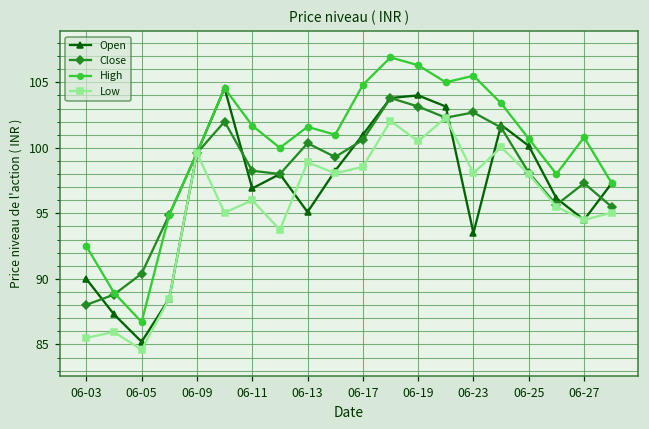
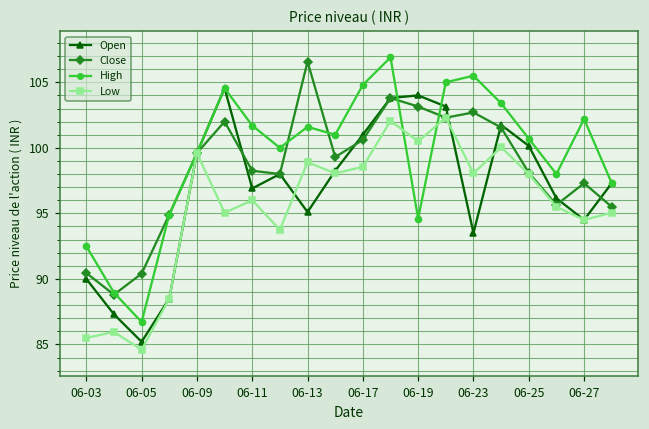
  {
    "Open": {
      "06-03": 90.0,
      "06-05": 85.2,
      "06-11": 96.9,
      "06-13": 95.1,
      "06-17": 101.0,
      "06-19": 104.0,
      "06-23": 93.5,
      "06-25": 100.2
    },
    "Close": {
-     "06-03": 88.0,
+     "06-03": 90.5,
      "06-05": 90.4,
      "06-11": 98.3,
-     "06-13": 100.4,
+     "06-13": 106.6,
      "06-17": 100.6,
      "06-19": 103.2,
      "06-23": 102.7,
      "06-27": 97.3
    },
    "High": {
      "06-03": 92.5,
      "06-05": 86.7,
      "06-11": 101.7,
      "06-13": 101.6,
      "06-17": 104.8,
-     "06-19": 106.3,
+     "06-19": 94.6,
      "06-23": 105.5,
      "06-25": 100.7,
-     "06-27": 100.8
+     "06-27": 102.2
    },
    "Low": {
      "06-03": 85.5,
      "06-05": 84.6,
      "06-11": 96.0,
      "06-13": 98.9,
      "06-17": 98.6,
      "06-19": 100.5,
      "06-23": 98.1
    }
  }
